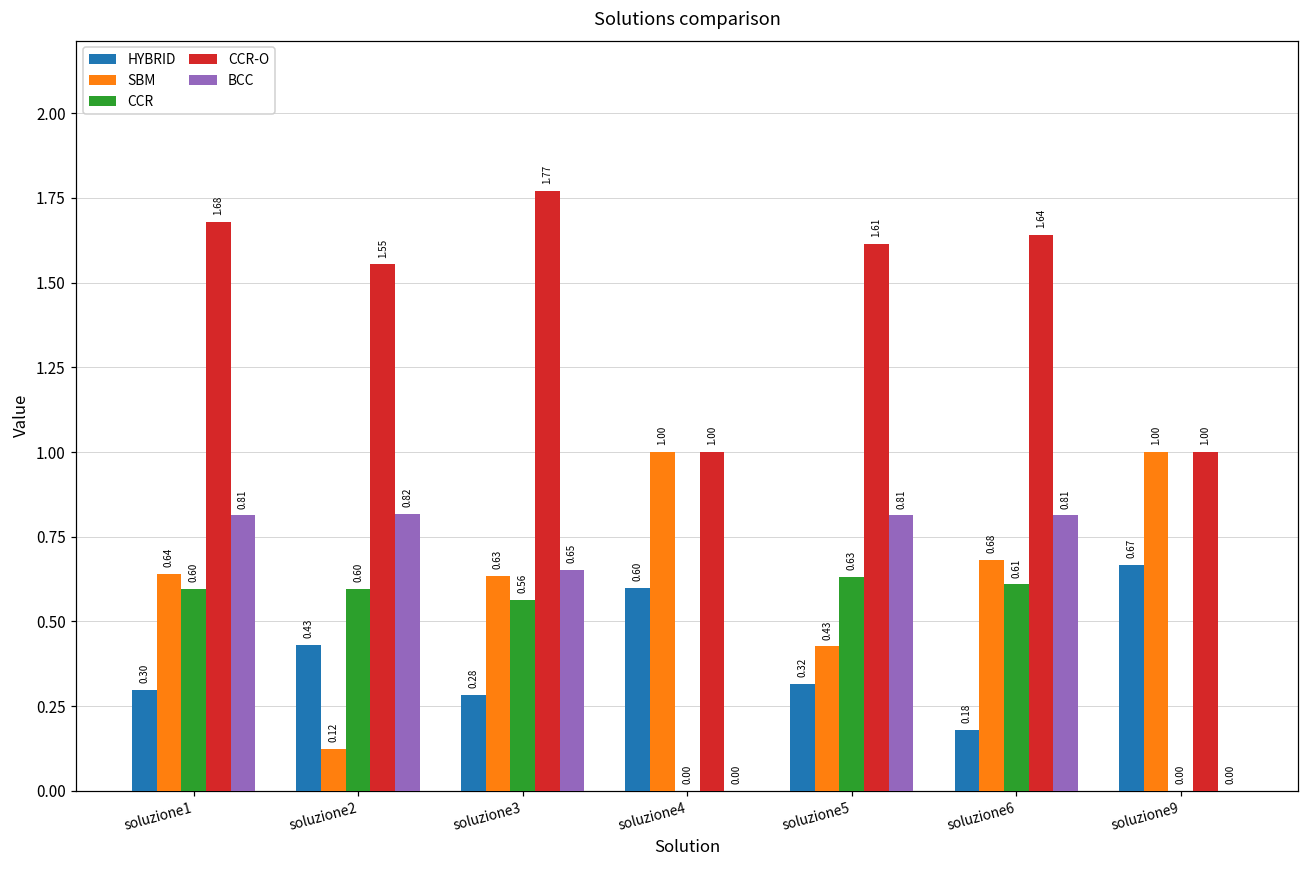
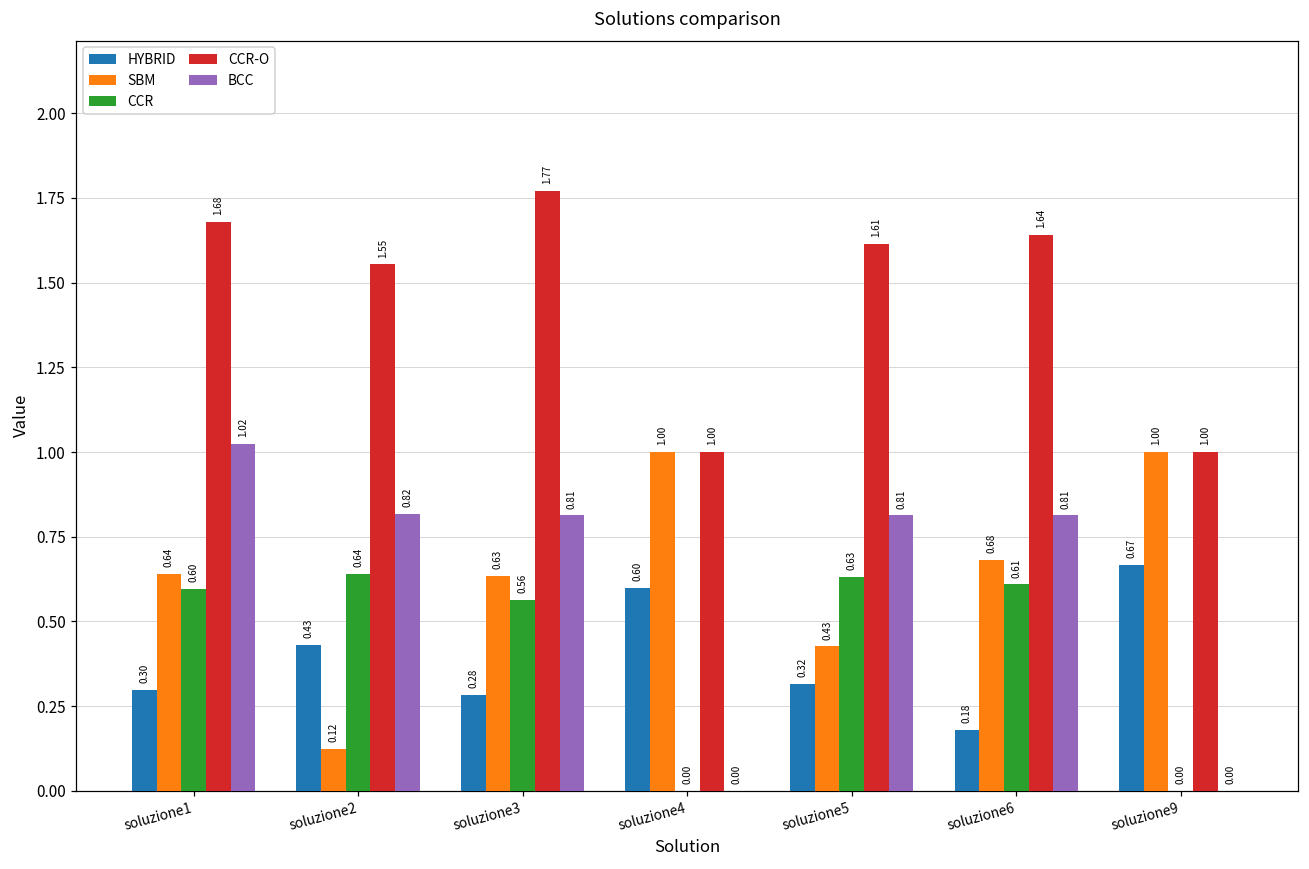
  {
    "HYBRID": {
      "soluzione1": 0.30,
      "soluzione2": 0.43,
      "soluzione3": 0.28,
      "soluzione4": 0.60,
      "soluzione5": 0.32,
      "soluzione6": 0.18,
      "soluzione9": 0.67
    },
    "SBM": {
      "soluzione1": 0.64,
      "soluzione2": 0.12,
      "soluzione3": 0.63,
      "soluzione4": 1.00,
      "soluzione5": 0.43,
      "soluzione6": 0.68,
      "soluzione9": 1.00
    },
    "CCR": {
      "soluzione1": 0.60,
-     "soluzione2": 0.60,
+     "soluzione2": 0.64,
      "soluzione3": 0.56,
      "soluzione4": 0.00,
      "soluzione5": 0.63,
      "soluzione6": 0.61,
      "soluzione9": 0.00
    },
    "CCR-O": {
      "soluzione1": 1.68,
      "soluzione2": 1.55,
      "soluzione3": 1.77,
      "soluzione4": 1.00,
      "soluzione5": 1.61,
      "soluzione6": 1.64,
      "soluzione9": 1.00
    },
    "BCC": {
-     "soluzione1": 0.81,
+     "soluzione1": 1.02,
      "soluzione2": 0.82,
-     "soluzione3": 0.65,
+     "soluzione3": 0.81,
      "soluzione4": 0.00,
      "soluzione5": 0.81,
      "soluzione6": 0.81,
      "soluzione9": 0.00
    }
  }
